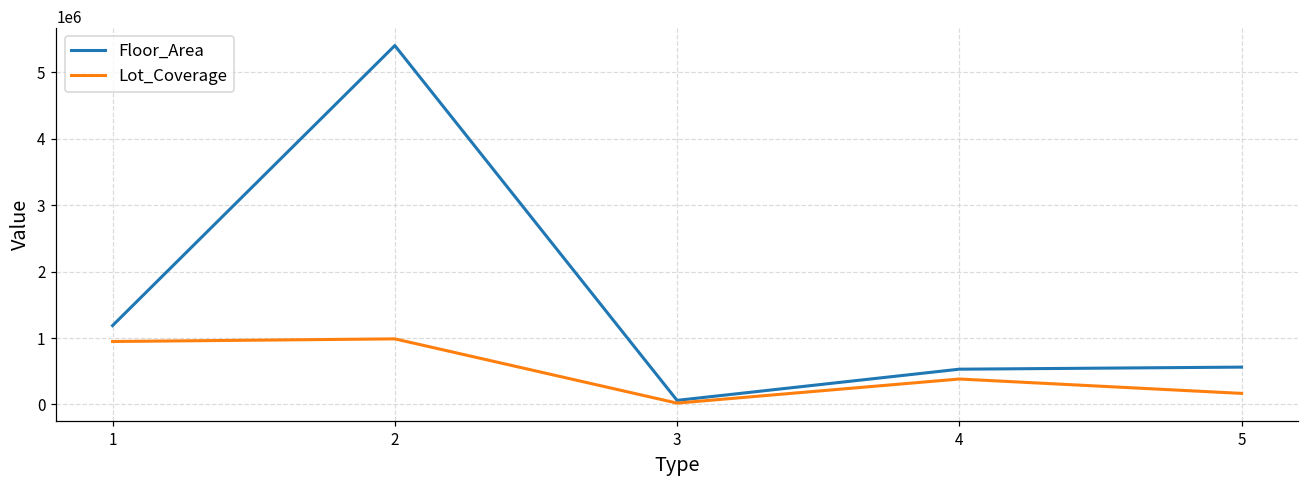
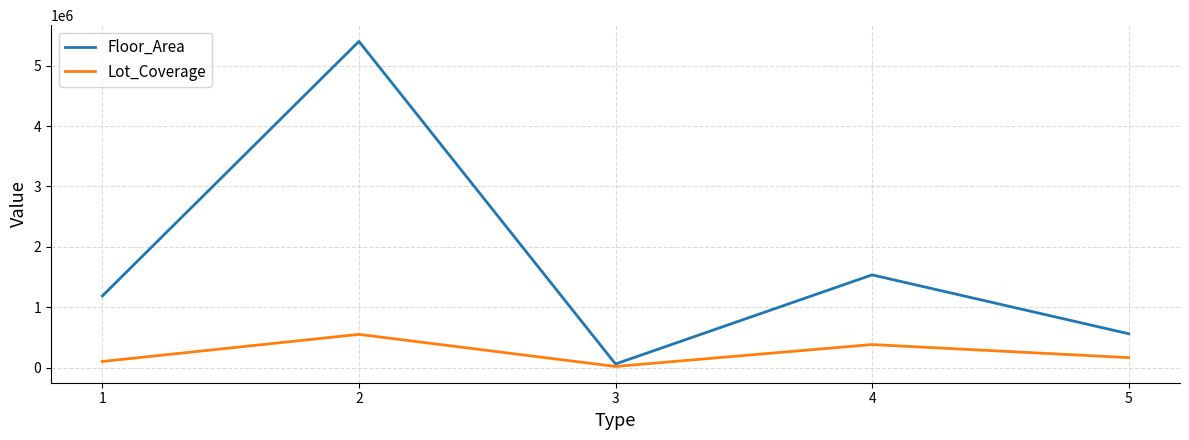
  {
    "Floor_Area": {
      "1": 1200000,
      "2": 5400000,
-     "4": 500000,
+     "4": 1500000,
      "5": 600000
    },
    "Lot_Coverage": {
-     "1": 900000,
-     "2": 1000000,
+     "1": 100000,
+     "2": 600000,
      "4": 400000,
      "5": 200000
    }
  }
